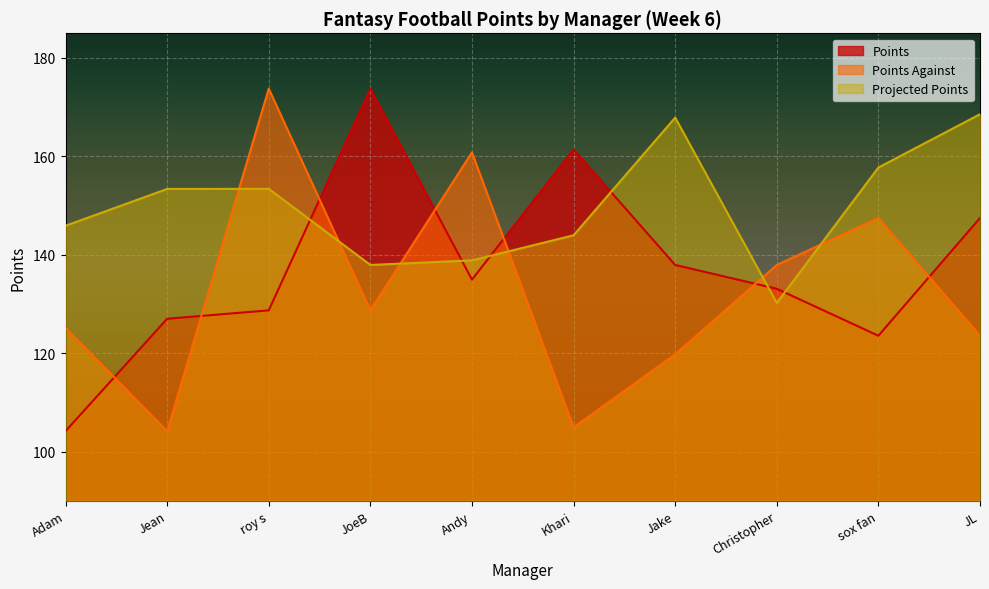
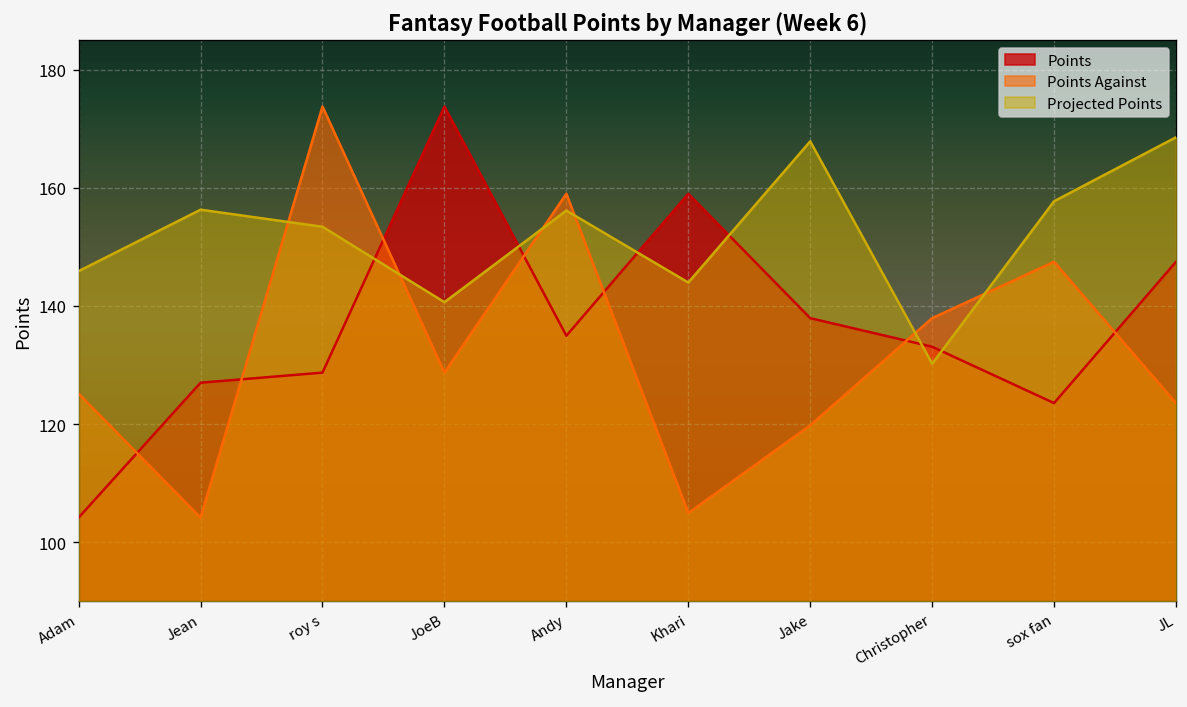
  {
    "Points": {
      "Adam": 104,
      "Jean": 127,
      "roy s": 129,
      "JoeB": 174,
      "Andy": 135,
-     "Khari": 161,
+     "Khari": 159,
      "Jake": 138,
      "Christopher": 133,
      "sox fan": 124,
      "JL": 147
    },
    "Points Against": {
      "Adam": 125,
      "Jean": 104,
      "roy s": 174,
      "JoeB": 129,
-     "Andy": 161,
+     "Andy": 159,
      "Khari": 105,
      "Jake": 120,
      "Christopher": 138,
      "sox fan": 147,
      "JL": 124
    },
    "Projected Points": {
      "Adam": 146,
-     "Jean": 153,
+     "Jean": 156,
      "roy s": 153,
-     "JoeB": 138,
-     "Andy": 139,
+     "JoeB": 141,
+     "Andy": 156,
      "Khari": 144,
      "Jake": 168,
      "Christopher": 130,
      "sox fan": 158,
      "JL": 169
    }
  }
